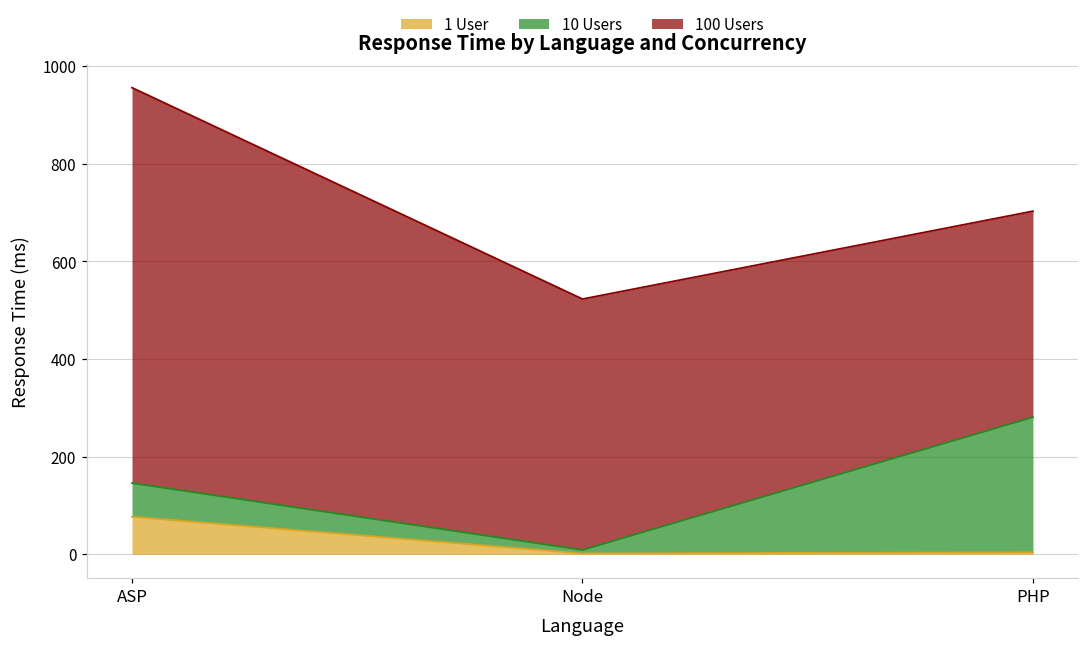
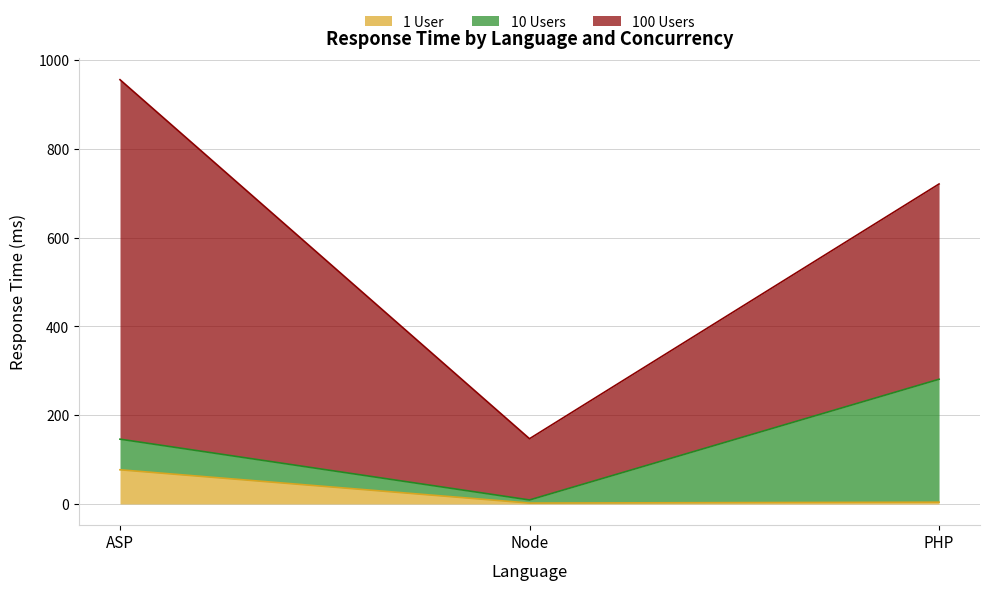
  {
    "1 User": {
      "ASP": 80,
      "Node": 0,
      "PHP": 0
    },
    "10 Users": {
      "ASP": 70,
      "Node": 10,
      "PHP": 280
    },
    "100 Users": {
      "ASP": 810,
-     "Node": 510,
-     "PHP": 420
+     "Node": 140,
+     "PHP": 440
    }
  }
